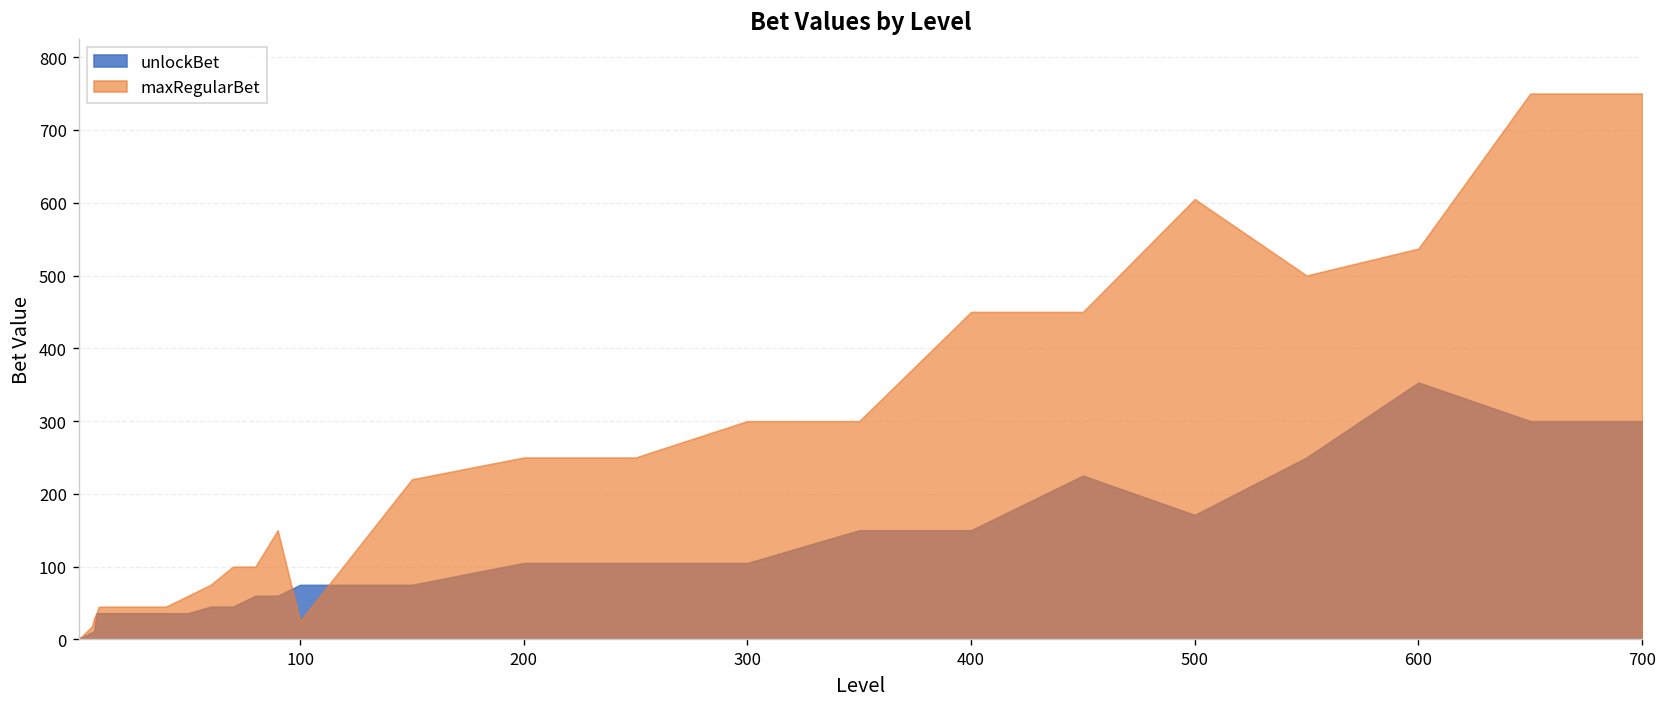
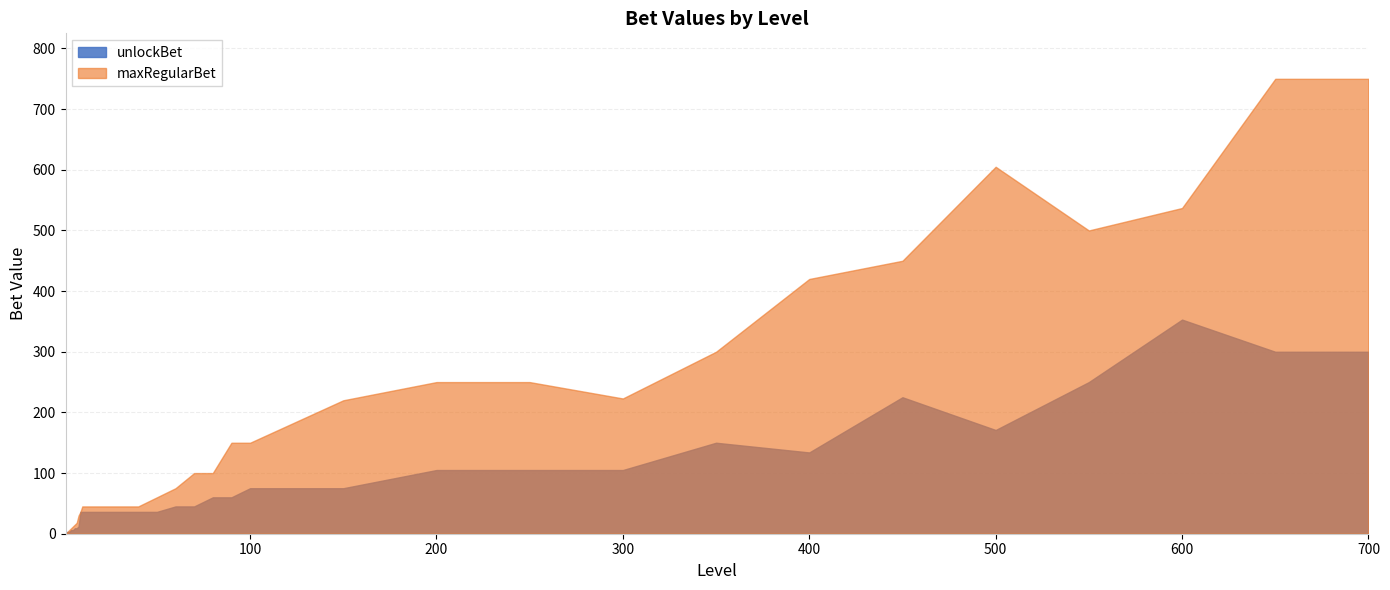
  {
    "unlockBet": {
      "100": 80,
      "200": 110,
      "300": 110,
-     "400": 150,
+     "400": 130,
      "500": 170,
      "600": 350,
      "700": 300
    },
    "maxRegularBet": {
-     "100": 30,
+     "100": 150,
      "200": 250,
-     "300": 300,
-     "400": 450,
+     "300": 220,
+     "400": 420,
      "500": 610,
      "600": 540,
      "700": 750
    }
  }
